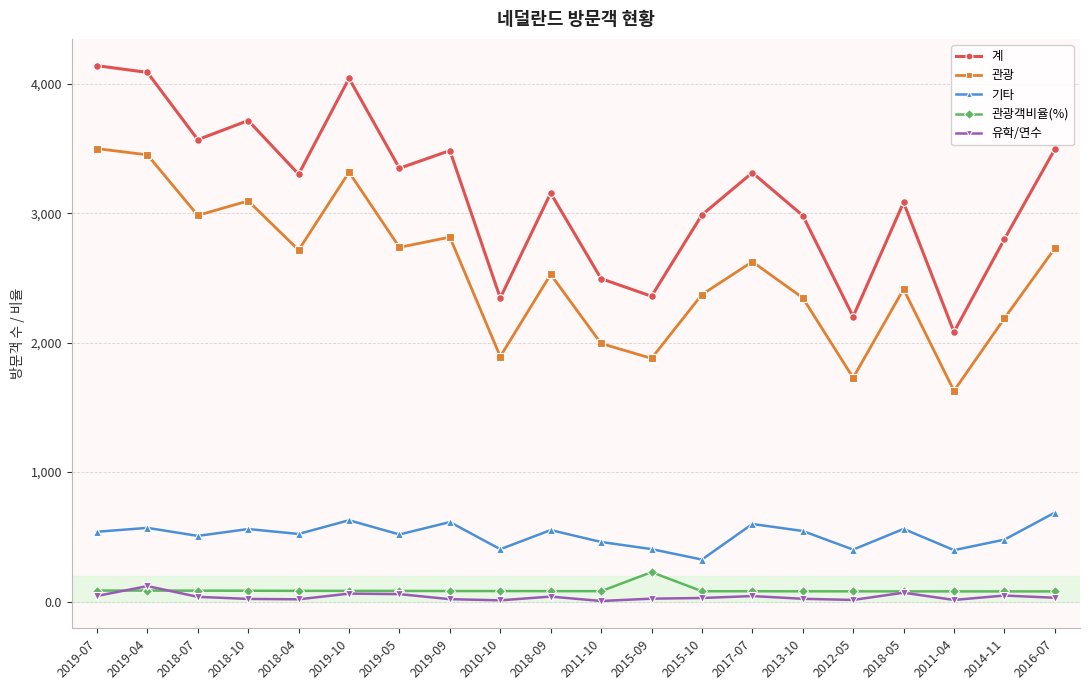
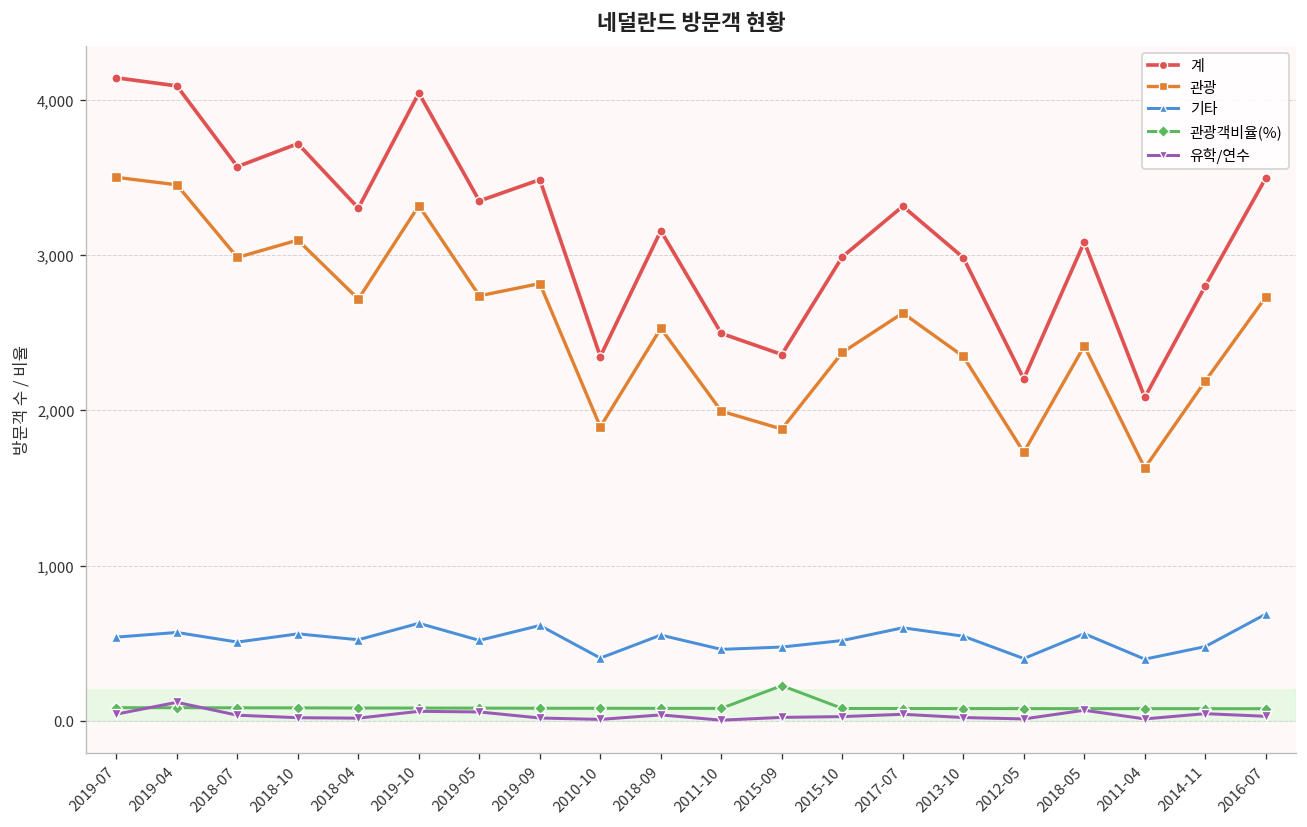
  {
    "기타": {
      "2019-07": 540,
      "2019-04": 570,
      "2018-07": 510,
      "2018-10": 560,
      "2018-04": 520,
      "2019-10": 630,
      "2019-05": 520,
      "2019-09": 610,
      "2010-10": 400,
      "2018-09": 550,
      "2011-10": 460,
-     "2015-09": 410,
-     "2015-10": 320,
+     "2015-09": 480,
+     "2015-10": 520,
      "2017-07": 600,
      "2013-10": 550,
      "2012-05": 400,
      "2018-05": 560,
      "2011-04": 400,
      "2014-11": 480,
      "2016-07": 690
    },
    "관광객비율(%)": {
      "2019-07": 80,
      "2019-04": 80,
      "2018-07": 80,
      "2018-10": 80,
      "2018-04": 80,
      "2019-10": 80,
      "2019-05": 80,
      "2019-09": 80,
      "2010-10": 80,
      "2018-09": 80,
      "2011-10": 80,
      "2015-09": 230,
      "2015-10": 80,
      "2017-07": 80,
      "2013-10": 80,
      "2012-05": 80,
      "2011-04": 80,
      "2014-11": 80,
      "2016-07": 80
    },
    "유학/연수": {
      "2019-07": 40,
      "2019-04": 120,
      "2018-07": 40,
      "2018-10": 20,
      "2018-04": 20,
      "2019-10": 60,
      "2019-05": 60,
      "2019-09": 20,
      "2010-10": 10,
      "2018-09": 40,
      "2011-10": 0,
      "2015-09": 20,
      "2015-10": 30,
      "2017-07": 40,
      "2013-10": 20,
      "2012-05": 10,
      "2011-04": 10,
      "2014-11": 50,
      "2016-07": 30
    }
  }
